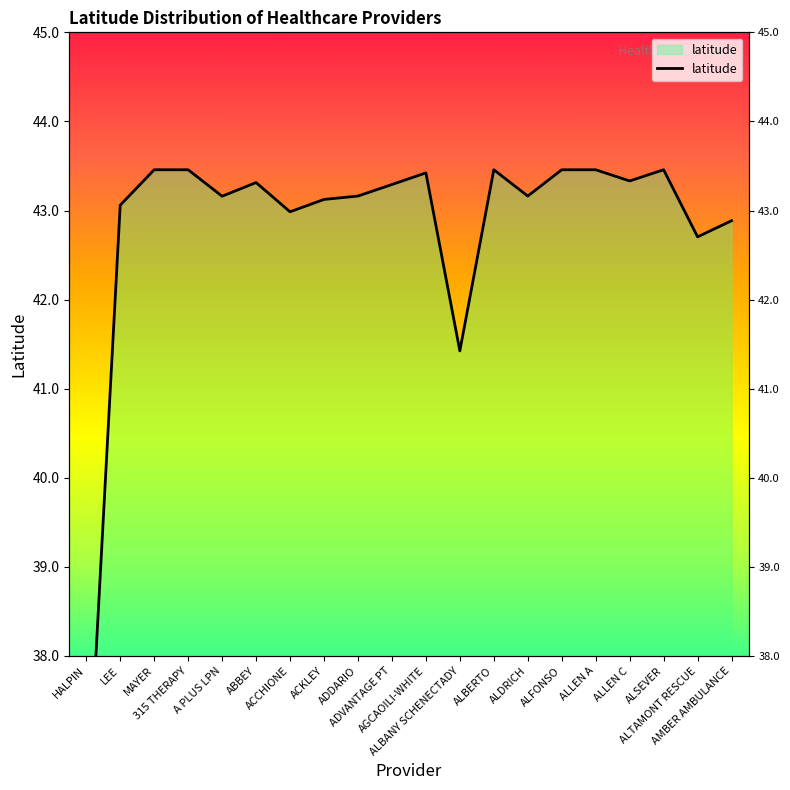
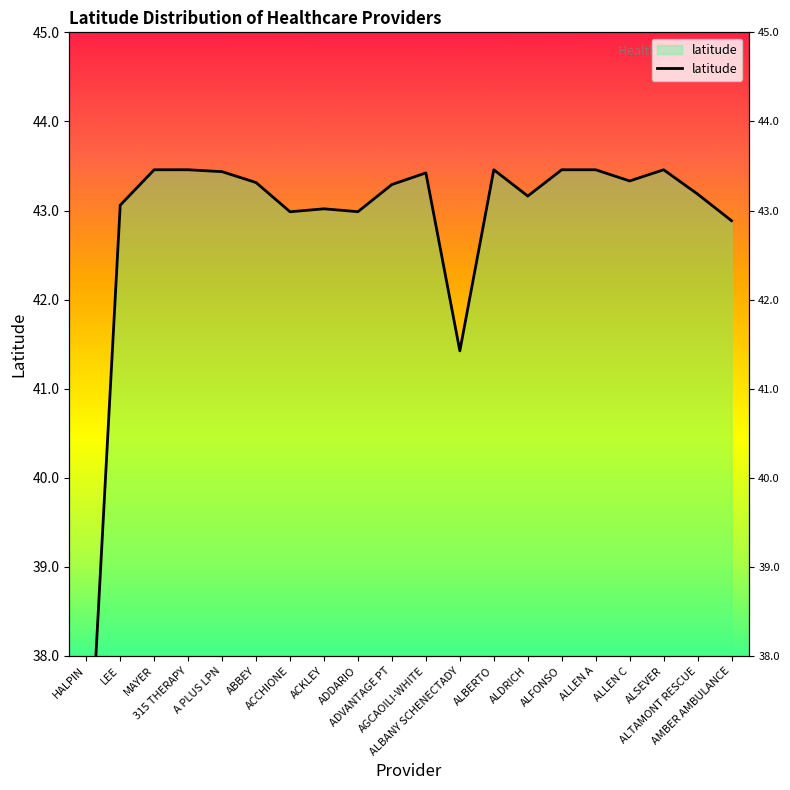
  {
    "latitude": {
-     "A PLUS LPN": 43.2,
-     "ACKLEY": 43.1,
-     "ADDARIO": 43.2,
-     "ALTAMONT RESCUE": 42.7
+     "A PLUS LPN": 43.4,
+     "ACKLEY": 43.0,
+     "ADDARIO": 43.0,
+     "ALTAMONT RESCUE": 43.2
    }
  }
